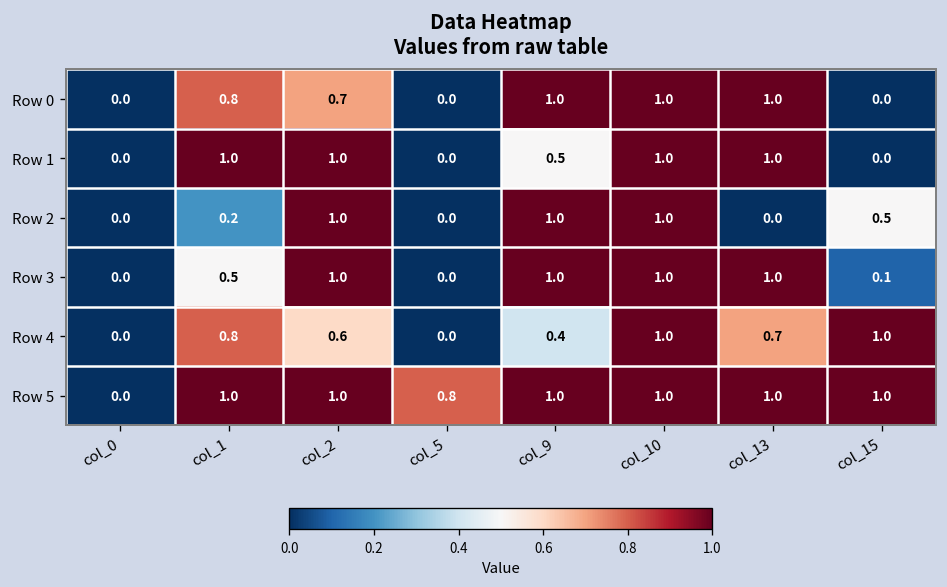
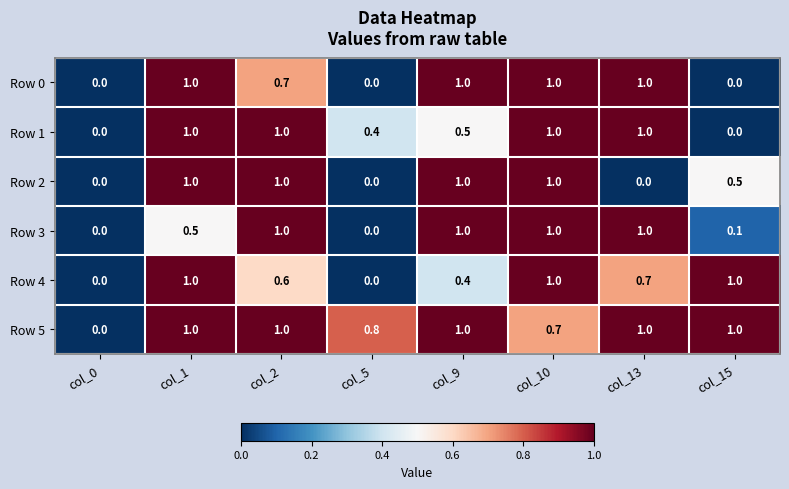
  {
    "Row 0": {
      "col_0": 0.0,
-     "col_1": 0.8,
+     "col_1": 1.0,
      "col_2": 0.7,
      "col_5": 0.0,
      "col_9": 1.0,
      "col_10": 1.0,
      "col_13": 1.0,
      "col_15": 0.0
    },
    "Row 1": {
      "col_0": 0.0,
      "col_1": 1.0,
      "col_2": 1.0,
-     "col_5": 0.0,
+     "col_5": 0.4,
      "col_9": 0.5,
      "col_10": 1.0,
      "col_13": 1.0,
      "col_15": 0.0
    },
    "Row 2": {
      "col_0": 0.0,
-     "col_1": 0.2,
+     "col_1": 1.0,
      "col_2": 1.0,
      "col_5": 0.0,
      "col_9": 1.0,
      "col_10": 1.0,
      "col_13": 0.0,
      "col_15": 0.5
    },
    "Row 3": {
      "col_0": 0.0,
      "col_1": 0.5,
      "col_2": 1.0,
      "col_5": 0.0,
      "col_9": 1.0,
      "col_10": 1.0,
      "col_13": 1.0,
      "col_15": 0.1
    },
    "Row 4": {
      "col_0": 0.0,
-     "col_1": 0.8,
+     "col_1": 1.0,
      "col_2": 0.6,
      "col_5": 0.0,
      "col_9": 0.4,
      "col_10": 1.0,
      "col_13": 0.7,
      "col_15": 1.0
    },
    "Row 5": {
      "col_0": 0.0,
      "col_1": 1.0,
      "col_2": 1.0,
      "col_5": 0.8,
      "col_9": 1.0,
-     "col_10": 1.0,
+     "col_10": 0.7,
      "col_13": 1.0,
      "col_15": 1.0
    }
  }
